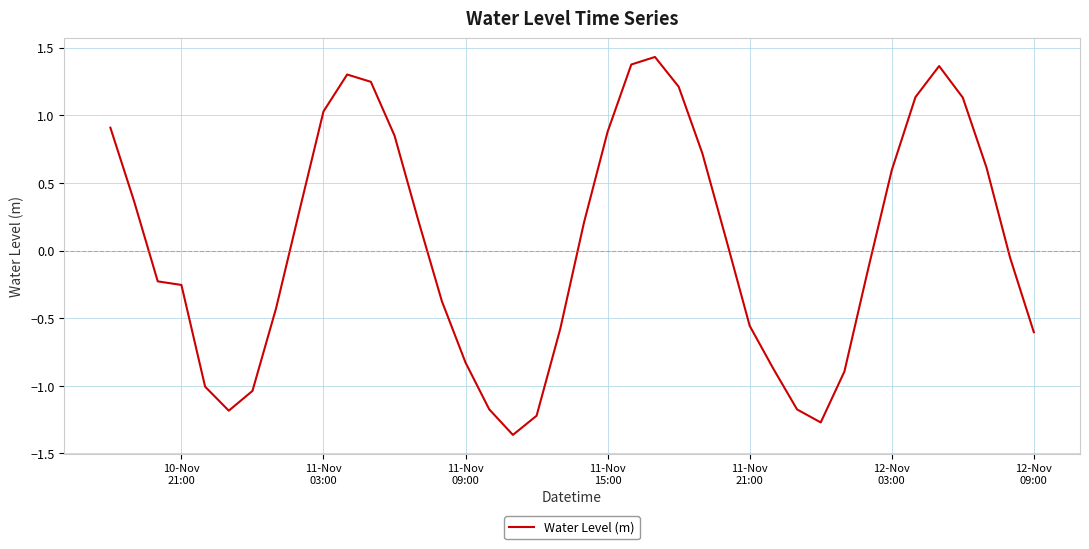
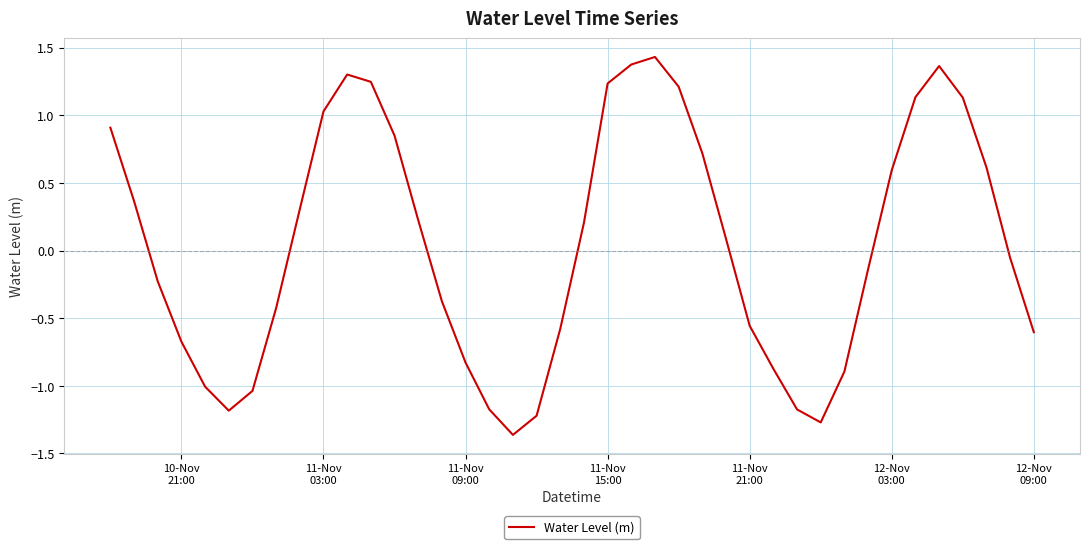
  {
-   "10-Nov 21:00": -0.25,
+   "10-Nov 21:00": -0.67,
    "11-Nov 03:00": 1.03,
    "11-Nov 09:00": -0.83,
-   "11-Nov 15:00": 0.88,
+   "11-Nov 15:00": 1.24,
    "11-Nov 21:00": -0.56,
    "12-Nov 03:00": 0.59,
    "12-Nov 09:00": -0.60
  }
